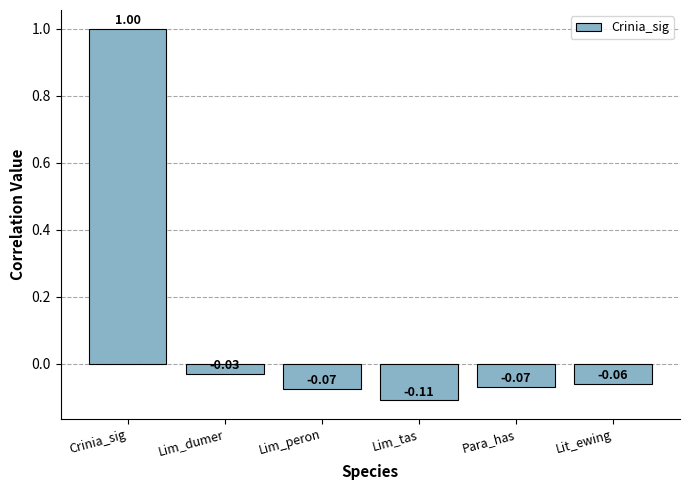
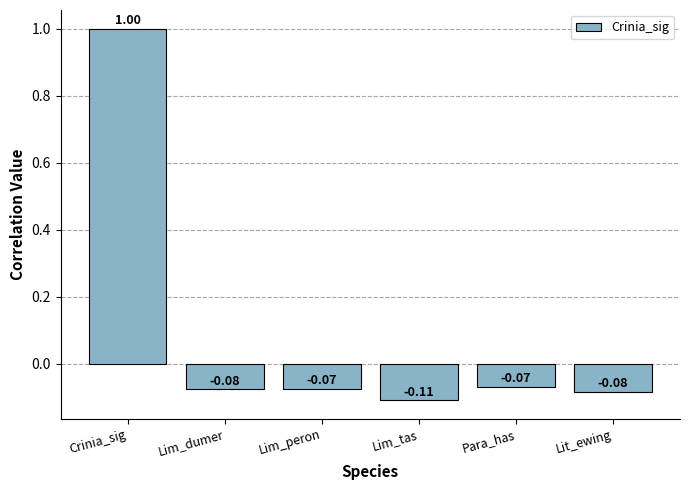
  {
    "Crinia_sig": 1.00,
-   "Lim_dumer": -0.03,
+   "Lim_dumer": -0.08,
    "Lim_peron": -0.07,
    "Lim_tas": -0.11,
    "Para_has": -0.07,
-   "Lit_ewing": -0.06
+   "Lit_ewing": -0.08
  }
